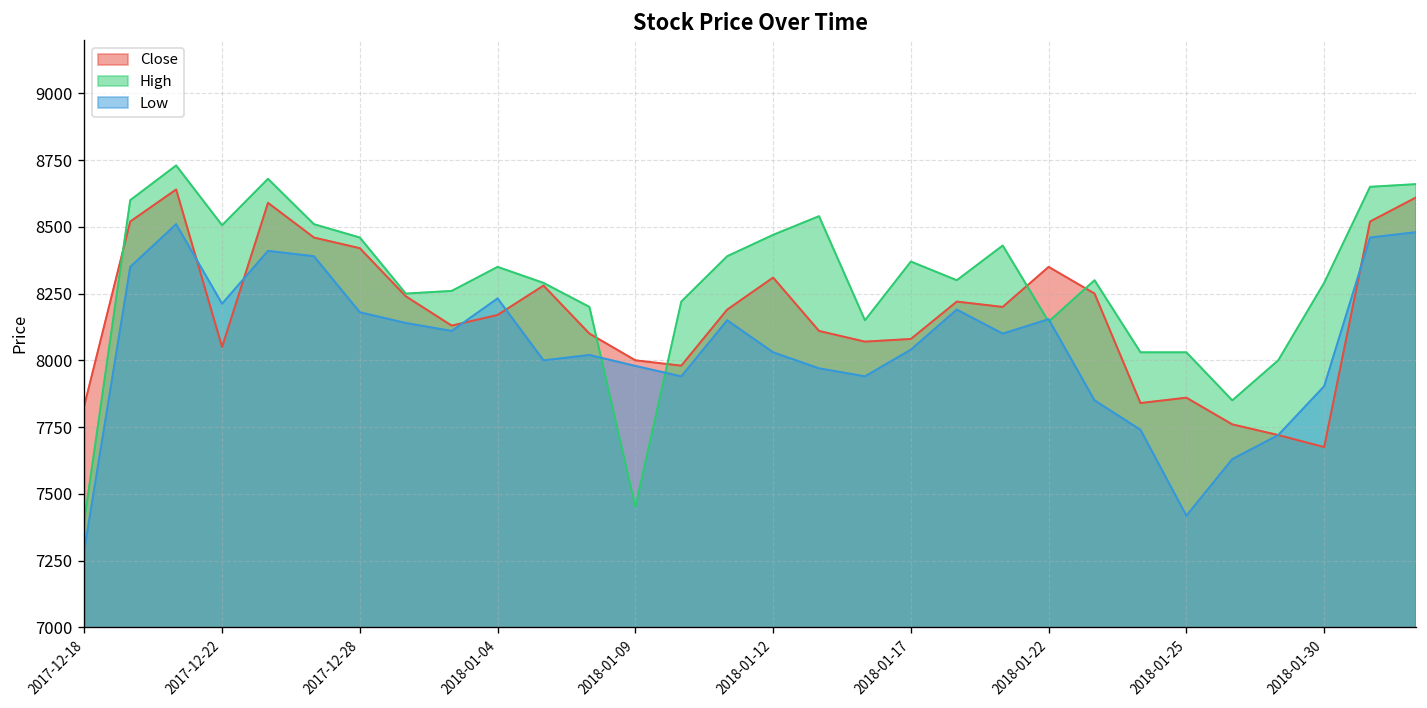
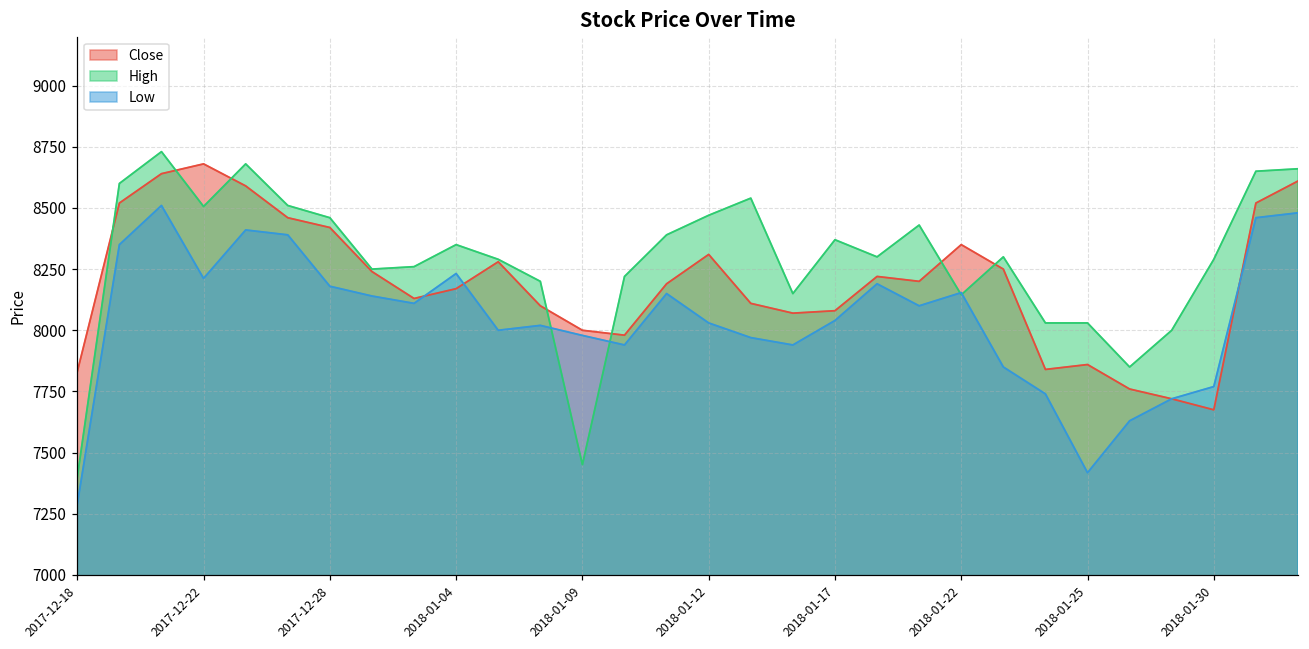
  {
    "Close": {
      "2017-12-18": 7830,
-     "2017-12-22": 8050,
+     "2017-12-22": 8680,
      "2017-12-28": 8420,
      "2018-01-04": 8170,
      "2018-01-09": 8000,
      "2018-01-12": 8310,
      "2018-01-17": 8080,
      "2018-01-22": 8350,
      "2018-01-25": 7860,
      "2018-01-30": 7680
    },
    "High": {
      "2017-12-18": 7400,
      "2017-12-22": 8510,
      "2017-12-28": 8460,
      "2018-01-04": 8350,
      "2018-01-09": 7450,
      "2018-01-12": 8470,
      "2018-01-17": 8370,
      "2018-01-25": 8030,
      "2018-01-30": 8290
    },
    "Low": {
      "2017-12-18": 7290,
      "2017-12-22": 8210,
      "2017-12-28": 8180,
      "2018-01-04": 8230,
      "2018-01-09": 7980,
      "2018-01-12": 8030,
      "2018-01-17": 8040,
      "2018-01-25": 7420,
-     "2018-01-30": 7900
+     "2018-01-30": 7770
    }
  }
